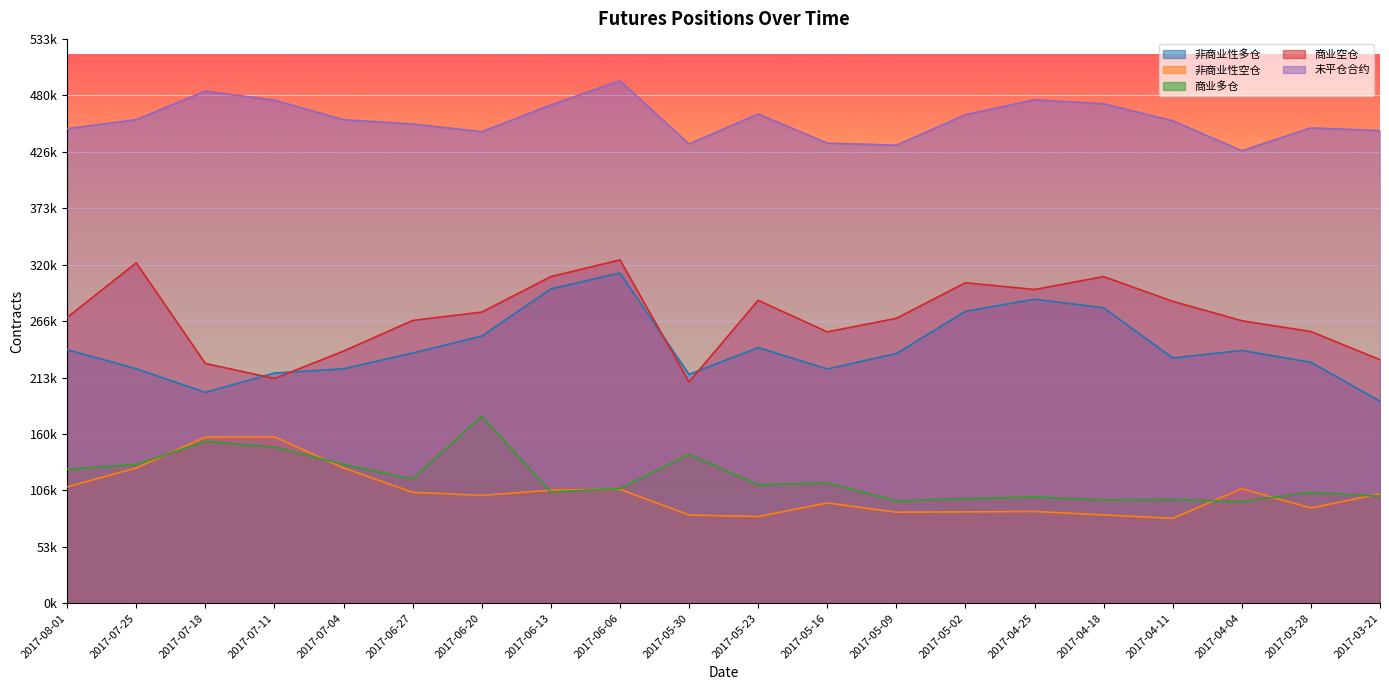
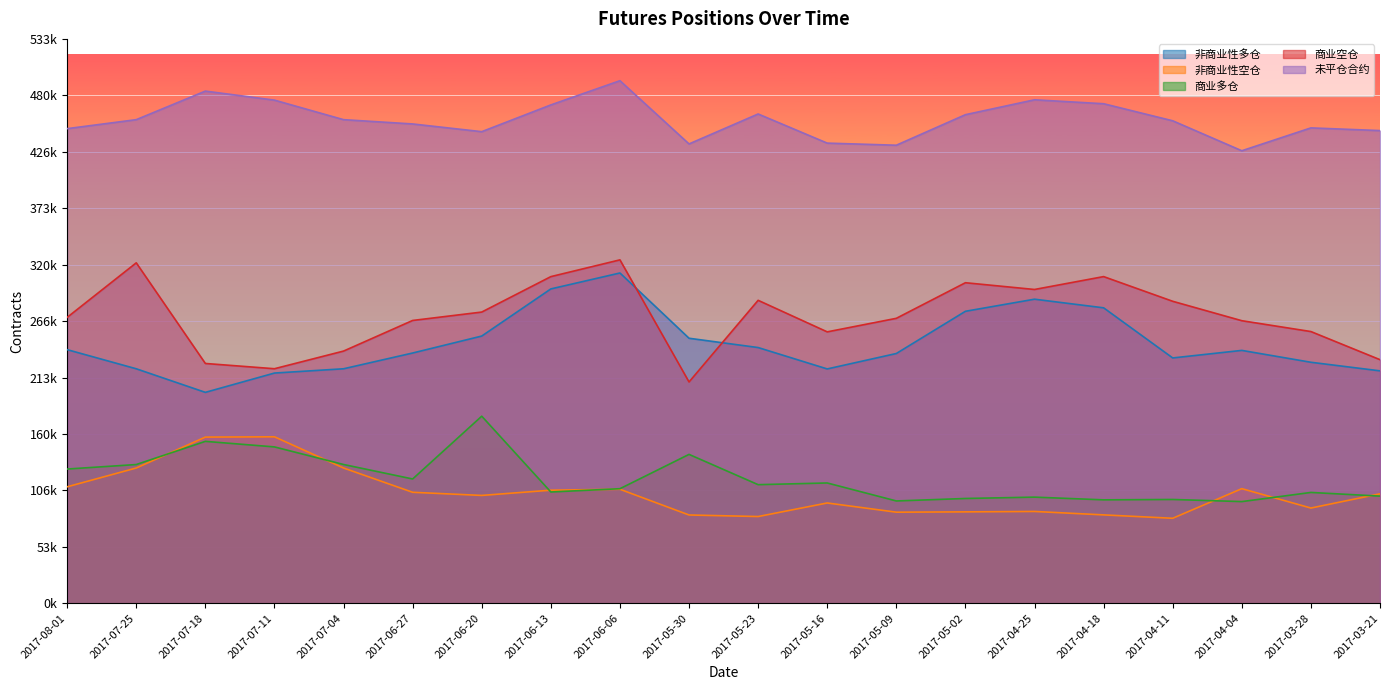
  {
    "非商业性多仓": {
      "2017-08-01": 240000,
      "2017-07-25": 222000,
      "2017-07-18": 199000,
      "2017-07-11": 218000,
      "2017-07-04": 222000,
      "2017-06-27": 237000,
      "2017-06-20": 253000,
      "2017-06-13": 297000,
      "2017-06-06": 312000,
-     "2017-05-30": 216000,
+     "2017-05-30": 251000,
      "2017-05-23": 242000,
      "2017-05-16": 222000,
      "2017-05-09": 236000,
      "2017-05-02": 276000,
      "2017-04-25": 287000,
      "2017-04-18": 279000,
      "2017-04-11": 232000,
      "2017-04-04": 239000,
      "2017-03-28": 228000,
-     "2017-03-21": 191000
+     "2017-03-21": 220000
    },
    "非商业性空仓": {
      "2017-08-01": 110000,
      "2017-07-25": 128000,
      "2017-07-18": 157000,
      "2017-07-11": 157000,
      "2017-07-04": 128000,
      "2017-06-27": 105000,
      "2017-06-20": 102000,
      "2017-05-30": 83000,
      "2017-05-23": 82000,
      "2017-05-16": 95000,
      "2017-05-09": 86000,
      "2017-05-02": 86000,
      "2017-04-25": 87000,
      "2017-04-18": 84000,
      "2017-04-11": 80000,
      "2017-04-04": 108000,
      "2017-03-28": 90000
    },
    "商业多仓": {
      "2017-08-01": 127000,
      "2017-07-25": 131000,
      "2017-07-18": 153000,
      "2017-07-11": 148000,
      "2017-07-04": 131000,
      "2017-06-27": 117000,
      "2017-06-20": 177000,
      "2017-05-30": 141000,
      "2017-05-23": 112000,
      "2017-05-16": 114000,
      "2017-05-09": 97000,
      "2017-05-02": 99000,
      "2017-04-25": 100000,
      "2017-04-18": 98000,
      "2017-04-11": 98000,
      "2017-04-04": 96000,
      "2017-03-28": 105000
    },
    "商业空仓": {
      "2017-08-01": 270000,
      "2017-07-25": 322000,
      "2017-07-18": 227000,
-     "2017-07-11": 213000,
+     "2017-07-11": 222000,
      "2017-07-04": 238000,
      "2017-06-27": 267000,
      "2017-06-20": 275000,
      "2017-06-13": 309000,
      "2017-06-06": 325000,
      "2017-05-30": 209000,
      "2017-05-23": 286000,
      "2017-05-16": 257000,
      "2017-05-09": 269000,
      "2017-05-02": 303000,
      "2017-04-25": 297000,
      "2017-04-18": 309000,
      "2017-04-11": 285000,
      "2017-04-04": 267000,
      "2017-03-28": 257000,
      "2017-03-21": 230000
    },
    "未平仓合约": {
      "2017-08-01": 449000,
      "2017-07-25": 457000,
      "2017-07-18": 484000,
      "2017-07-11": 476000,
      "2017-07-04": 457000,
      "2017-06-27": 453000,
      "2017-06-20": 446000,
      "2017-06-13": 471000,
      "2017-06-06": 494000,
      "2017-05-30": 434000,
      "2017-05-23": 463000,
      "2017-05-16": 435000,
      "2017-05-09": 433000,
      "2017-05-02": 462000,
      "2017-04-25": 476000,
      "2017-04-18": 472000,
      "2017-04-11": 456000,
      "2017-04-04": 428000,
      "2017-03-28": 449000,
      "2017-03-21": 447000
    }
  }
